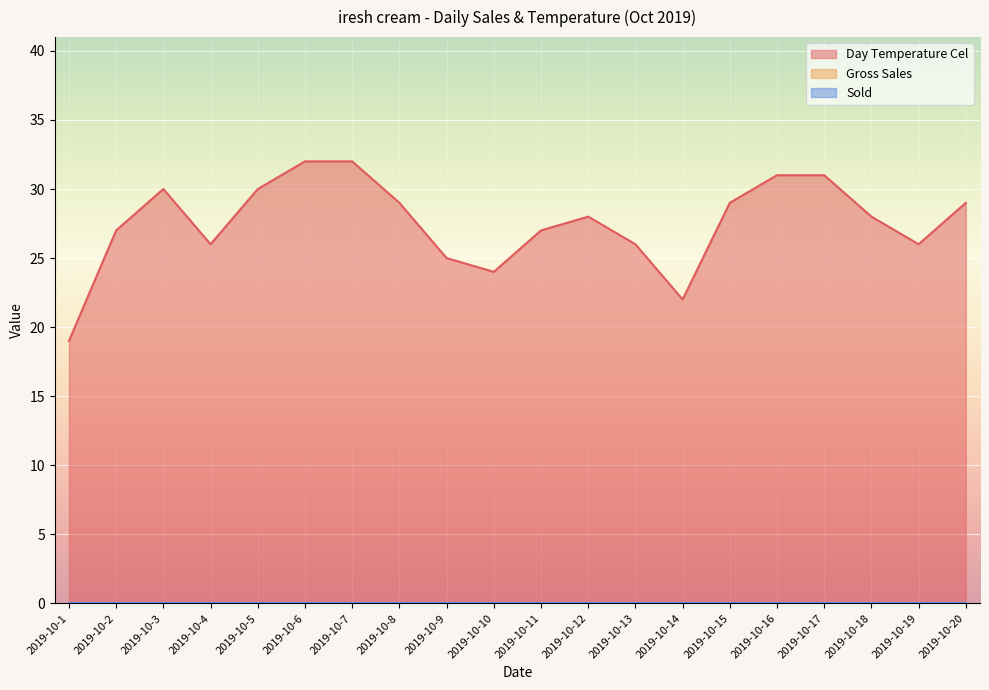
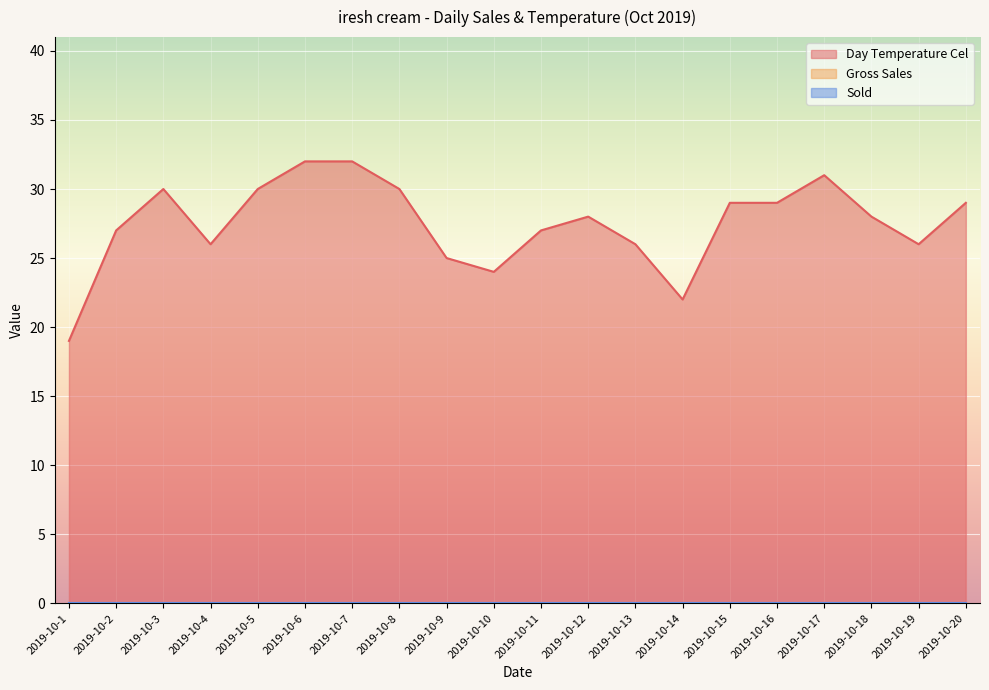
  {
    "Day Temperature Cel": {
      "2019-10-1": 19,
      "2019-10-2": 27,
      "2019-10-3": 30,
      "2019-10-4": 26,
      "2019-10-5": 30,
      "2019-10-6": 32,
      "2019-10-7": 32,
-     "2019-10-8": 29,
+     "2019-10-8": 30,
      "2019-10-9": 25,
      "2019-10-10": 24,
      "2019-10-11": 27,
      "2019-10-12": 28,
      "2019-10-13": 26,
      "2019-10-14": 22,
      "2019-10-15": 29,
-     "2019-10-16": 31,
+     "2019-10-16": 29,
      "2019-10-17": 31,
      "2019-10-18": 28,
      "2019-10-19": 26,
      "2019-10-20": 29
    },
    "Sold": {
      "2019-10-1": 0,
      "2019-10-2": 0,
      "2019-10-3": 0,
      "2019-10-4": 0,
      "2019-10-5": 0,
      "2019-10-6": 0,
      "2019-10-7": 0,
      "2019-10-8": 0,
      "2019-10-9": 0,
      "2019-10-10": 0,
      "2019-10-11": 0,
      "2019-10-12": 0,
      "2019-10-13": 0,
      "2019-10-14": 0,
      "2019-10-15": 0,
      "2019-10-16": 0,
      "2019-10-17": 0,
      "2019-10-18": 0,
      "2019-10-19": 0,
      "2019-10-20": 0
    }
  }
